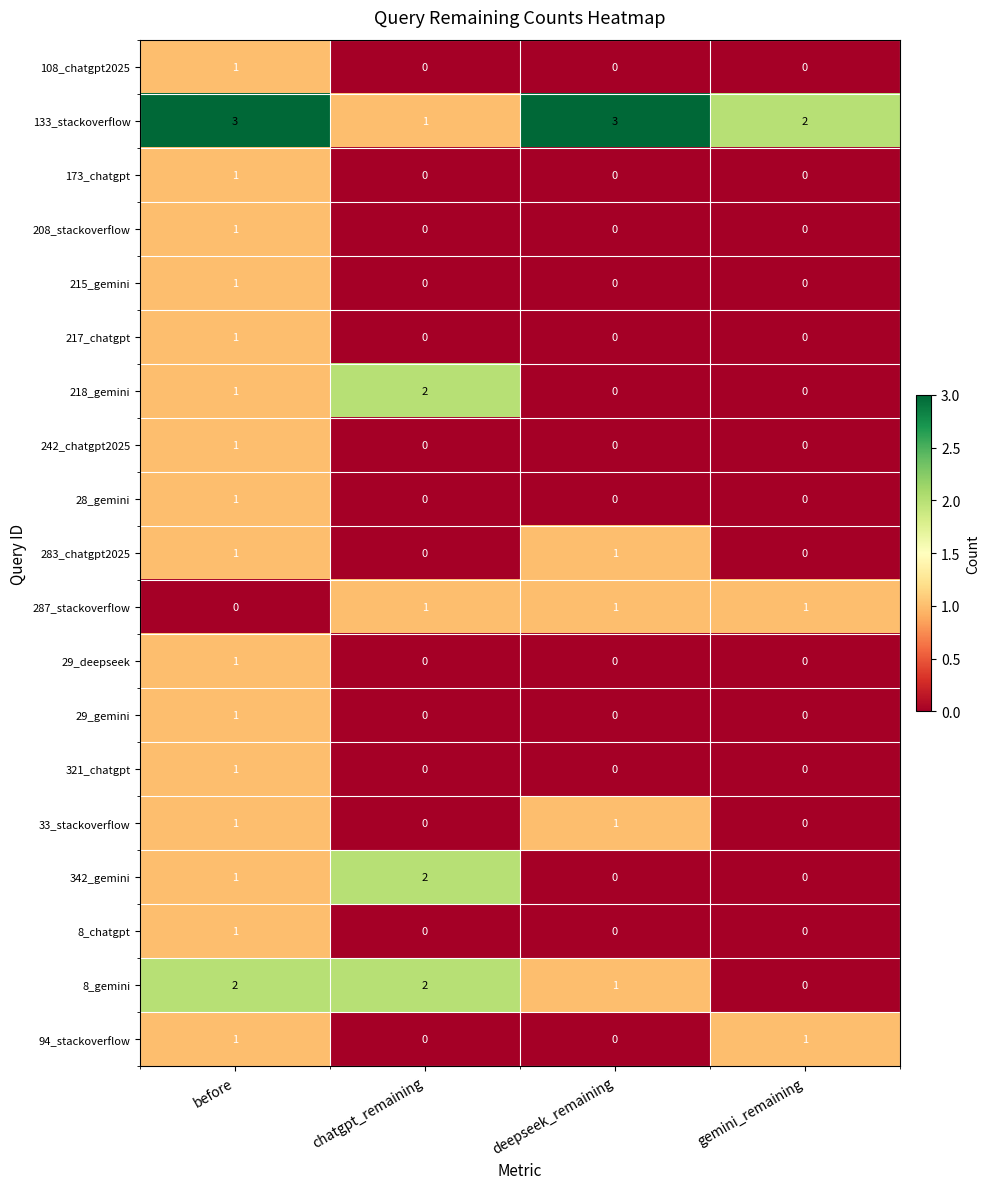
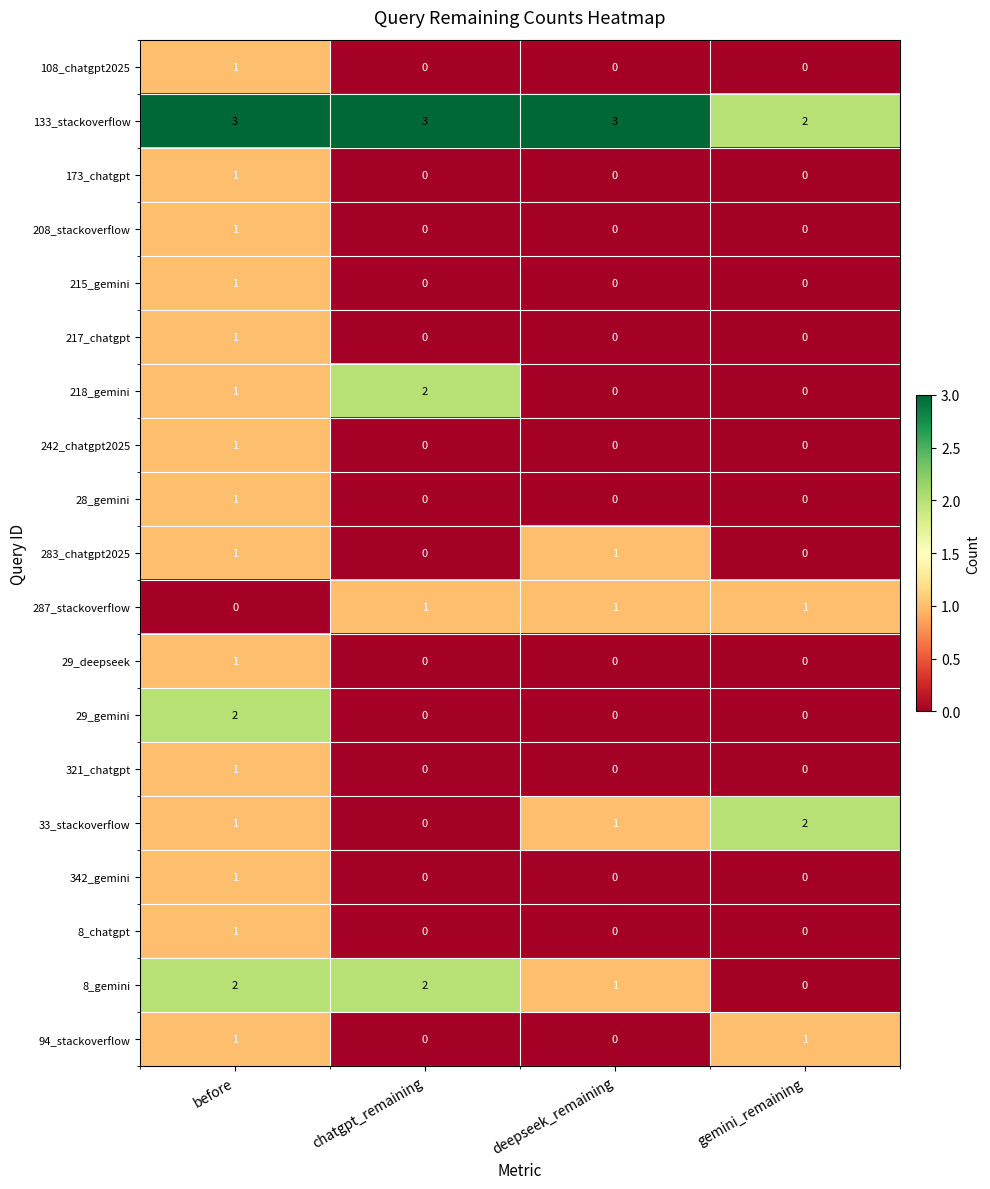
  {
    "108_chatgpt2025": {
      "before": 1,
      "chatgpt_remaining": 0,
      "deepseek_remaining": 0,
      "gemini_remaining": 0
    },
    "133_stackoverflow": {
      "before": 3,
-     "chatgpt_remaining": 1,
+     "chatgpt_remaining": 3,
      "deepseek_remaining": 3,
      "gemini_remaining": 2
    },
    "173_chatgpt": {
      "before": 1,
      "chatgpt_remaining": 0,
      "deepseek_remaining": 0,
      "gemini_remaining": 0
    },
    "208_stackoverflow": {
      "before": 1,
      "chatgpt_remaining": 0,
      "deepseek_remaining": 0,
      "gemini_remaining": 0
    },
    "215_gemini": {
      "before": 1,
      "chatgpt_remaining": 0,
      "deepseek_remaining": 0,
      "gemini_remaining": 0
    },
    "217_chatgpt": {
      "before": 1,
      "chatgpt_remaining": 0,
      "deepseek_remaining": 0,
      "gemini_remaining": 0
    },
    "218_gemini": {
      "before": 1,
      "chatgpt_remaining": 2,
      "deepseek_remaining": 0,
      "gemini_remaining": 0
    },
    "242_chatgpt2025": {
      "before": 1,
      "chatgpt_remaining": 0,
      "deepseek_remaining": 0,
      "gemini_remaining": 0
    },
    "28_gemini": {
      "before": 1,
      "chatgpt_remaining": 0,
      "deepseek_remaining": 0,
      "gemini_remaining": 0
    },
    "283_chatgpt2025": {
      "before": 1,
      "chatgpt_remaining": 0,
      "deepseek_remaining": 1,
      "gemini_remaining": 0
    },
    "287_stackoverflow": {
      "before": 0,
      "chatgpt_remaining": 1,
      "deepseek_remaining": 1,
      "gemini_remaining": 1
    },
    "29_deepseek": {
      "before": 1,
      "chatgpt_remaining": 0,
      "deepseek_remaining": 0,
      "gemini_remaining": 0
    },
    "29_gemini": {
-     "before": 1,
+     "before": 2,
      "chatgpt_remaining": 0,
      "deepseek_remaining": 0,
      "gemini_remaining": 0
    },
    "321_chatgpt": {
      "before": 1,
      "chatgpt_remaining": 0,
      "deepseek_remaining": 0,
      "gemini_remaining": 0
    },
    "33_stackoverflow": {
      "before": 1,
      "chatgpt_remaining": 0,
      "deepseek_remaining": 1,
-     "gemini_remaining": 0
+     "gemini_remaining": 2
    },
    "342_gemini": {
      "before": 1,
-     "chatgpt_remaining": 2,
+     "chatgpt_remaining": 0,
      "deepseek_remaining": 0,
      "gemini_remaining": 0
    },
    "8_chatgpt": {
      "before": 1,
      "chatgpt_remaining": 0,
      "deepseek_remaining": 0,
      "gemini_remaining": 0
    },
    "8_gemini": {
      "before": 2,
      "chatgpt_remaining": 2,
      "deepseek_remaining": 1,
      "gemini_remaining": 0
    },
    "94_stackoverflow": {
      "before": 1,
      "chatgpt_remaining": 0,
      "deepseek_remaining": 0,
      "gemini_remaining": 1
    }
  }
